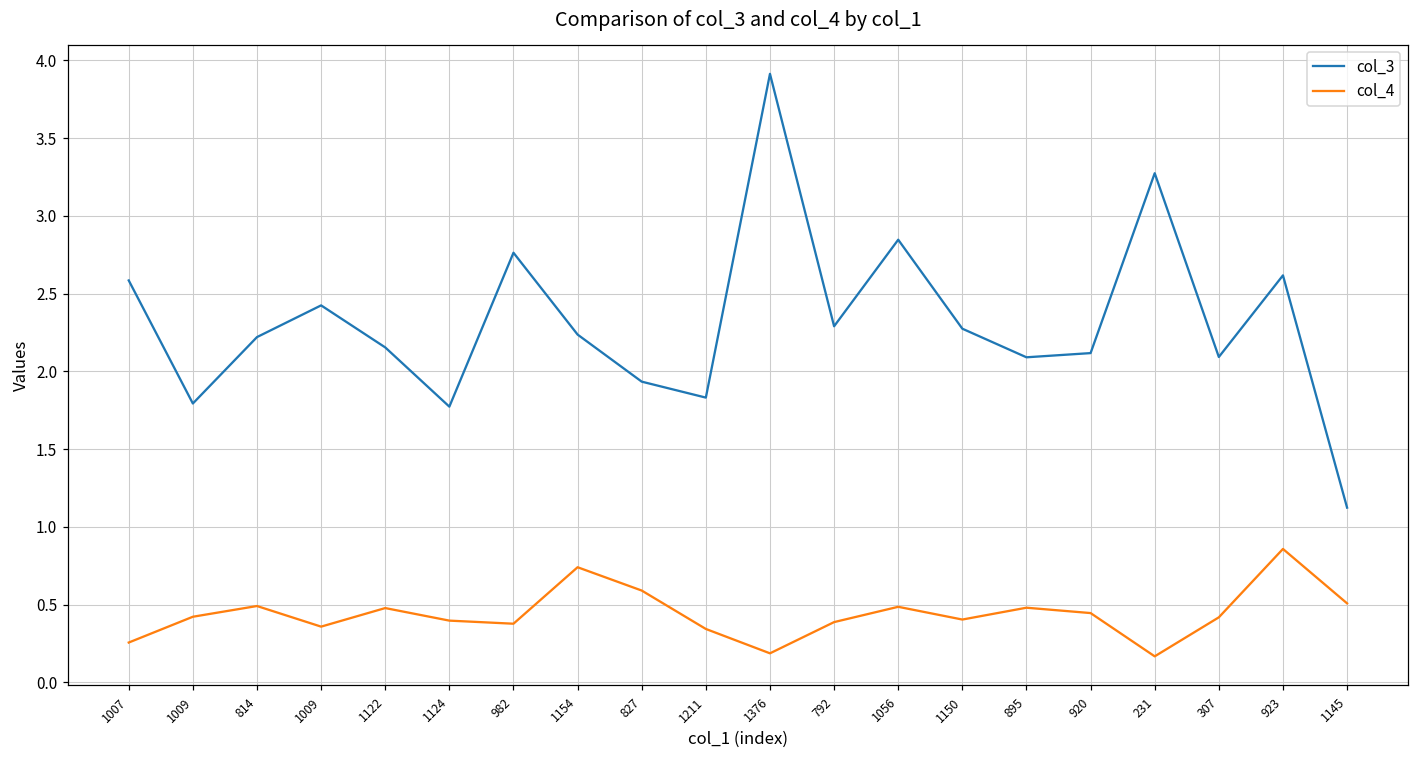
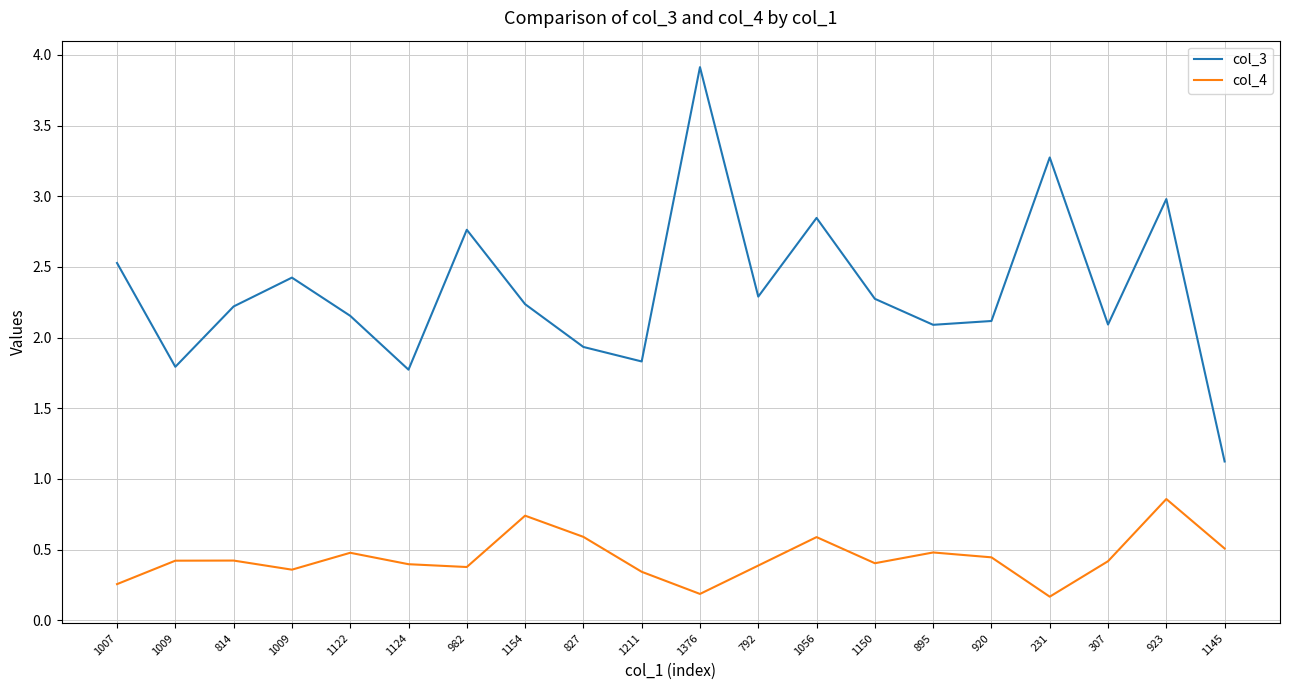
  {
    "col_3": {
-     "1007": 2.59,
+     "1007": 2.53,
      "814": 2.22,
      "1122": 2.15,
      "1124": 1.77,
      "982": 2.76,
      "1154": 2.24,
      "827": 1.93,
      "1211": 1.83,
      "1376": 3.91,
      "792": 2.29,
      "1056": 2.85,
      "1150": 2.27,
      "895": 2.09,
      "920": 2.12,
      "231": 3.27,
      "307": 2.09,
-     "923": 2.62,
+     "923": 2.98,
      "1145": 1.12
    },
    "col_4": {
      "1007": 0.26,
-     "814": 0.49,
+     "814": 0.42,
      "1122": 0.48,
      "1124": 0.40,
      "982": 0.38,
      "1154": 0.74,
      "827": 0.59,
      "1211": 0.34,
      "1376": 0.19,
      "792": 0.39,
-     "1056": 0.49,
+     "1056": 0.59,
      "1150": 0.40,
      "895": 0.48,
      "920": 0.45,
      "231": 0.17,
      "307": 0.42,
      "923": 0.86,
      "1145": 0.51
    }
  }
